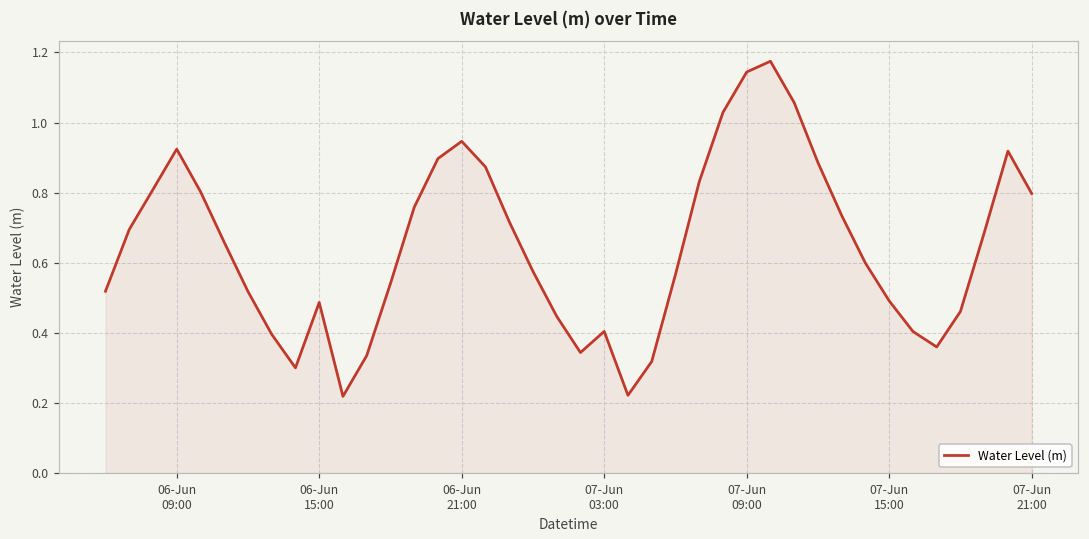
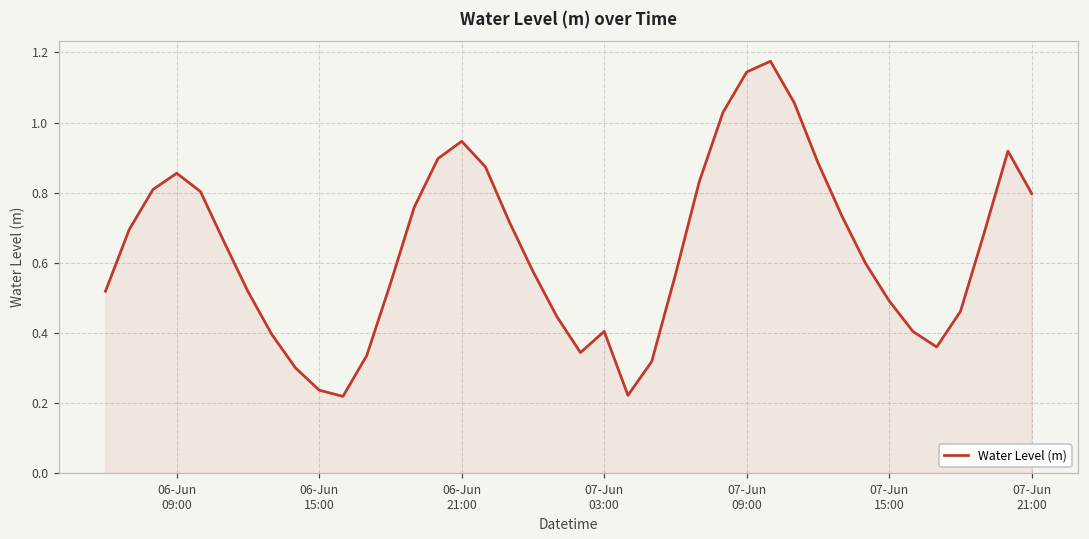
  {
-   "06-Jun 09:00": 0.92,
-   "06-Jun 15:00": 0.49,
+   "06-Jun 09:00": 0.86,
+   "06-Jun 15:00": 0.24,
    "06-Jun 21:00": 0.95,
    "07-Jun 03:00": 0.40,
    "07-Jun 09:00": 1.14,
    "07-Jun 15:00": 0.49,
    "07-Jun 21:00": 0.80
  }
